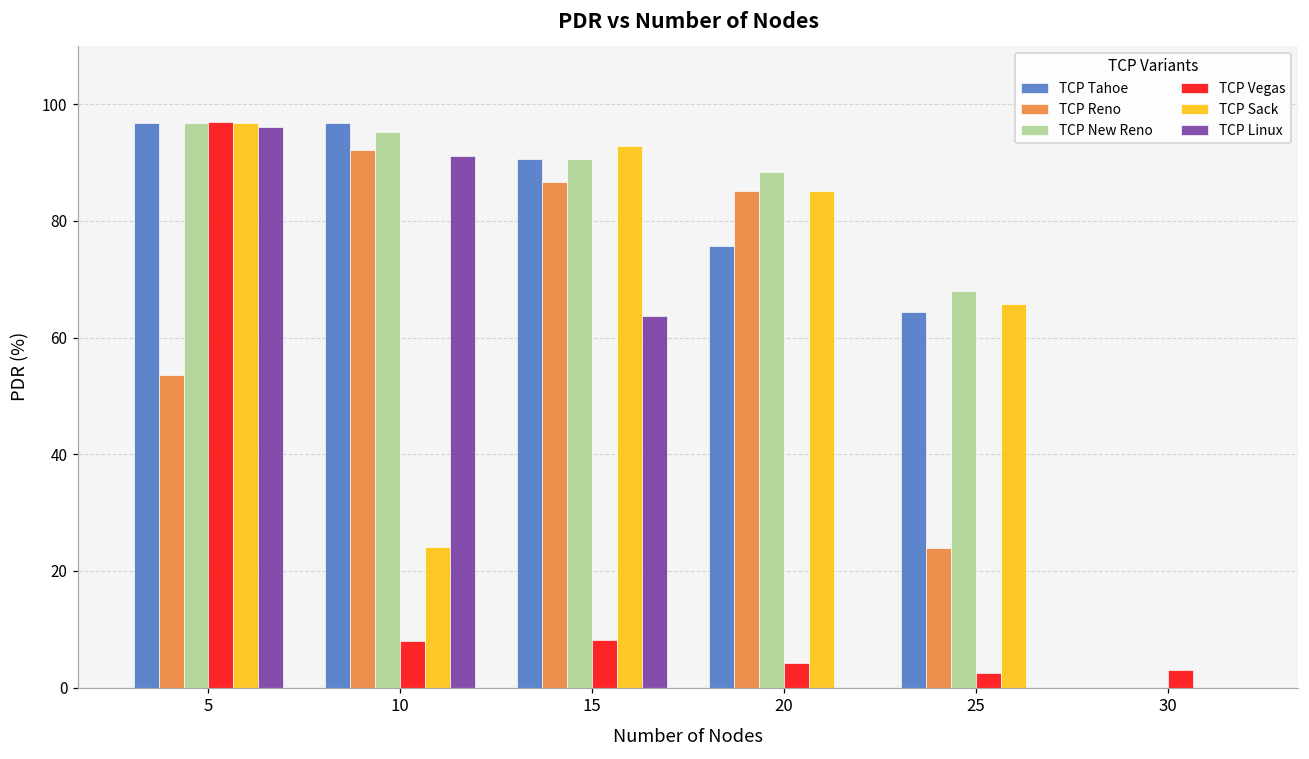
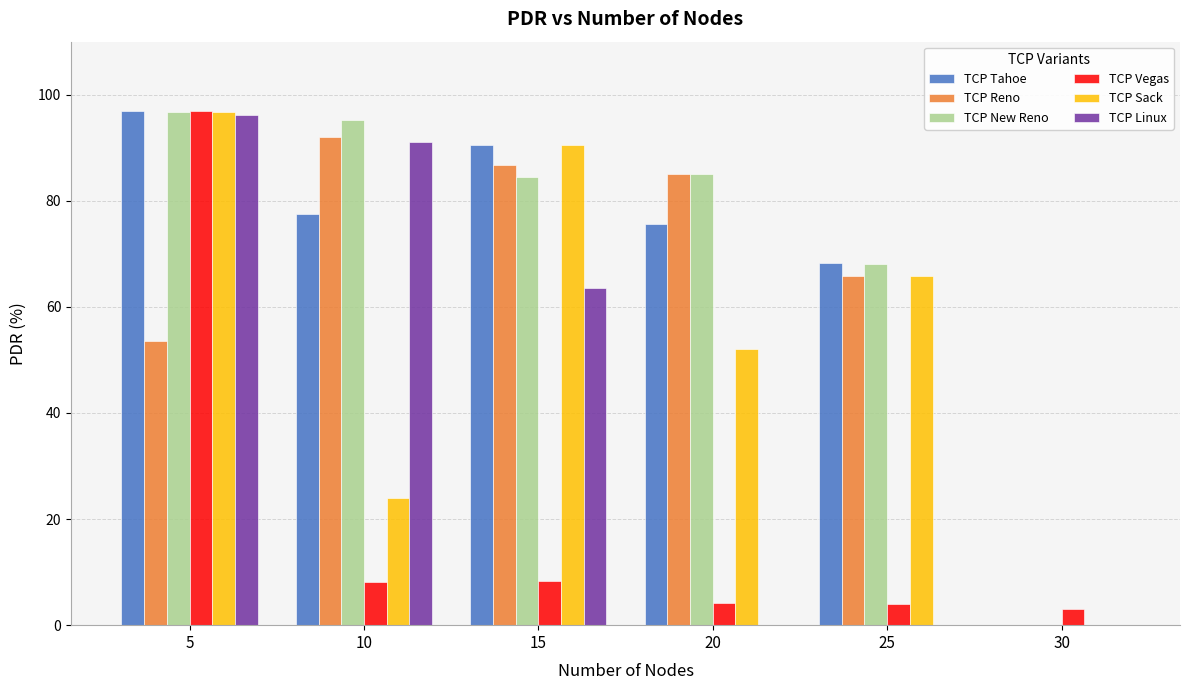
  {
    "TCP Tahoe": {
      "5": 97,
-     "10": 97,
+     "10": 77,
      "15": 91,
      "20": 76,
-     "25": 64,
+     "25": 68,
      "30": 0
    },
    "TCP Reno": {
      "5": 54,
      "10": 92,
      "15": 87,
      "20": 85,
-     "25": 24,
+     "25": 66,
      "30": 0
    },
    "TCP New Reno": {
      "5": 97,
      "10": 95,
-     "15": 91,
-     "20": 88,
+     "15": 85,
+     "20": 85,
      "25": 68,
      "30": 0
    },
    "TCP Vegas": {
      "5": 97,
      "10": 8,
      "15": 8,
      "20": 4,
-     "25": 3,
+     "25": 4,
      "30": 3
    },
    "TCP Sack": {
      "5": 97,
      "10": 24,
-     "15": 93,
-     "20": 85,
+     "15": 91,
+     "20": 52,
      "25": 66,
      "30": 0
    },
    "TCP Linux": {
      "5": 96,
      "10": 91,
      "15": 64,
      "20": 0,
      "25": 0,
      "30": 0
    }
  }
